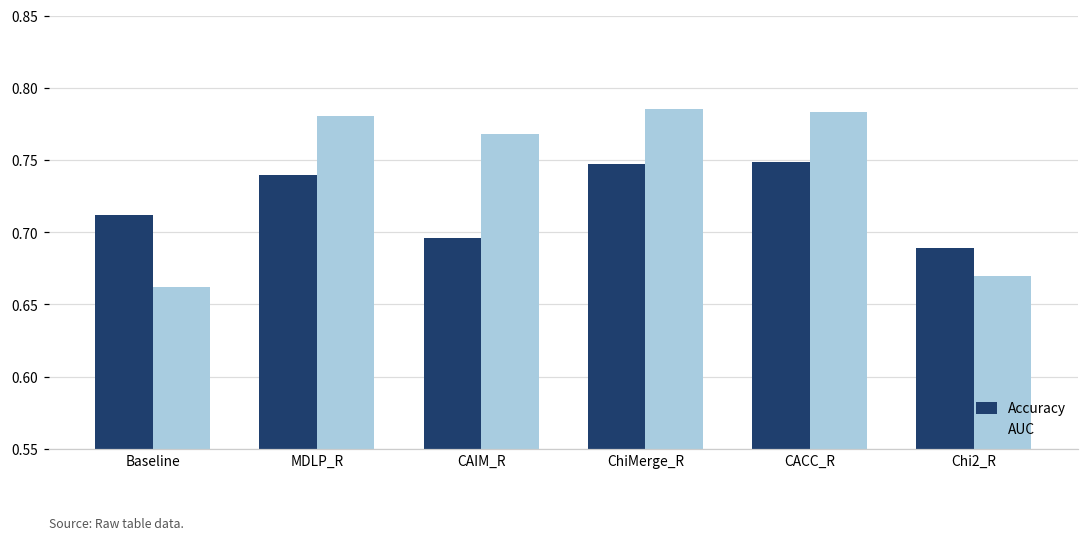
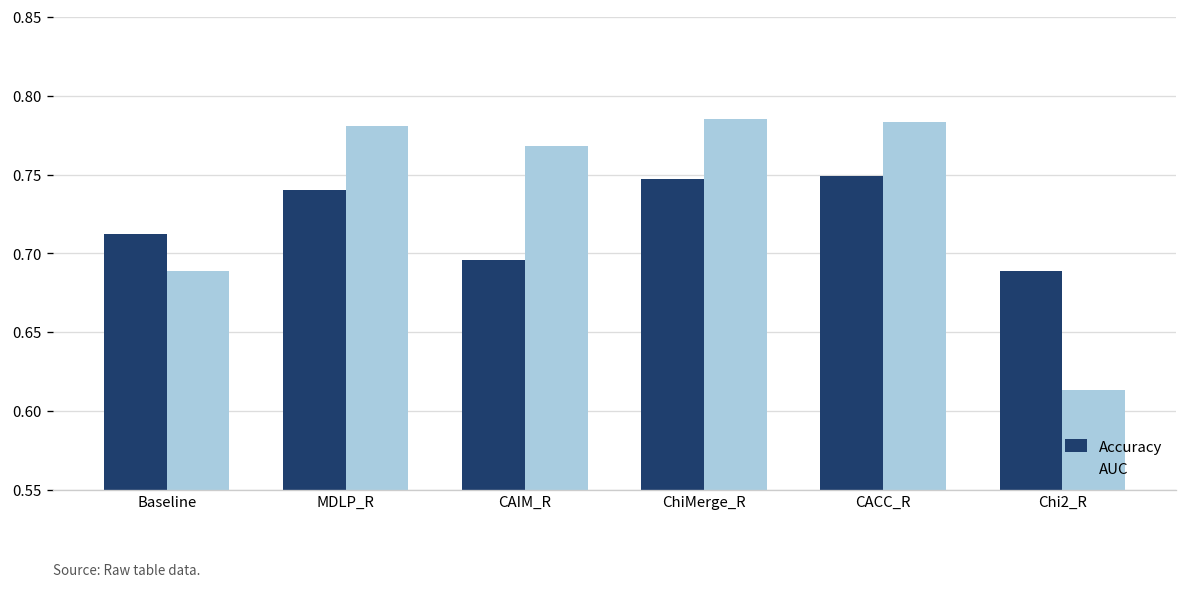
  {
    "Accuracy": {
      "Baseline": 0.712,
      "MDLP_R": 0.740,
      "CAIM_R": 0.696,
      "ChiMerge_R": 0.747,
      "CACC_R": 0.749,
      "Chi2_R": 0.689
    },
    "AUC": {
-     "Baseline": 0.662,
+     "Baseline": 0.689,
      "MDLP_R": 0.781,
      "CAIM_R": 0.768,
      "ChiMerge_R": 0.785,
      "CACC_R": 0.783,
-     "Chi2_R": 0.670
+     "Chi2_R": 0.613
    }
  }
